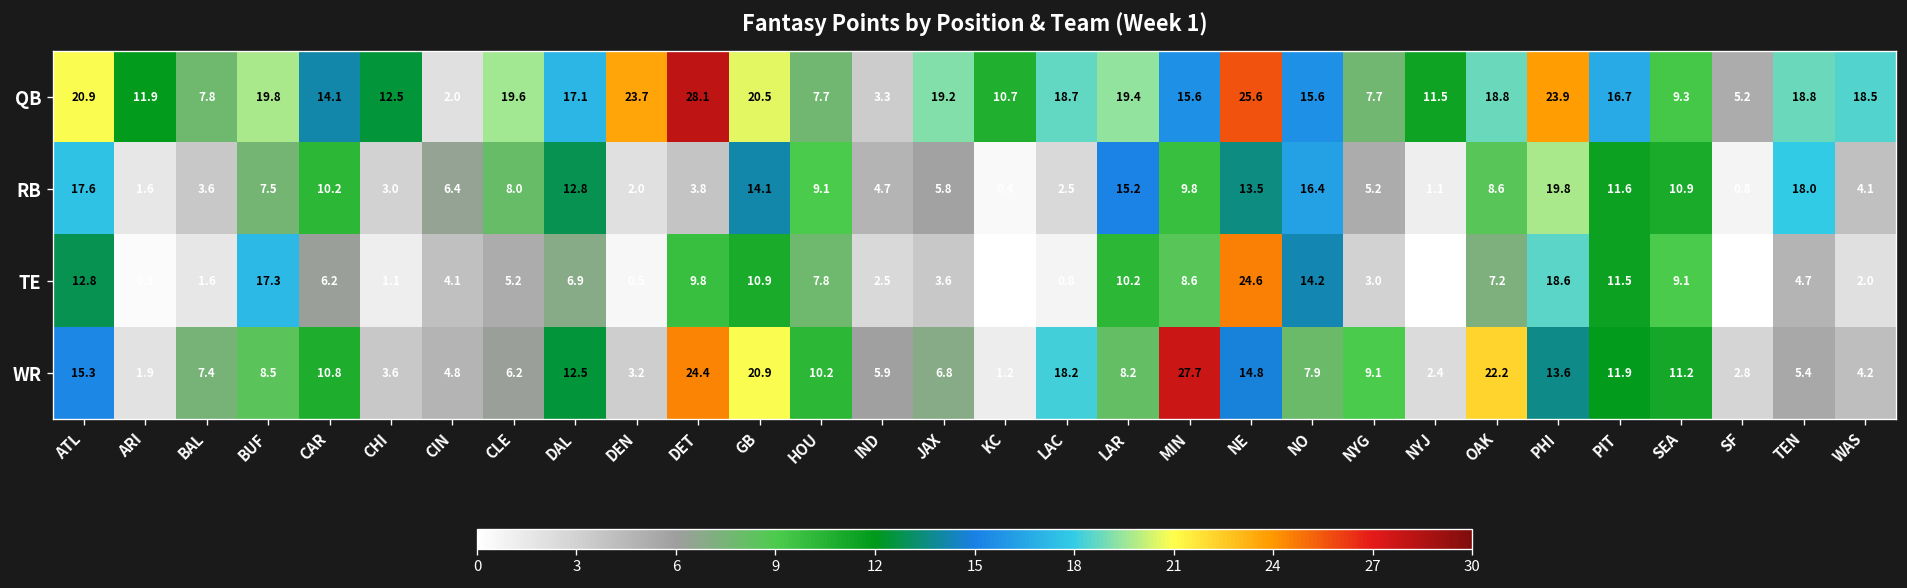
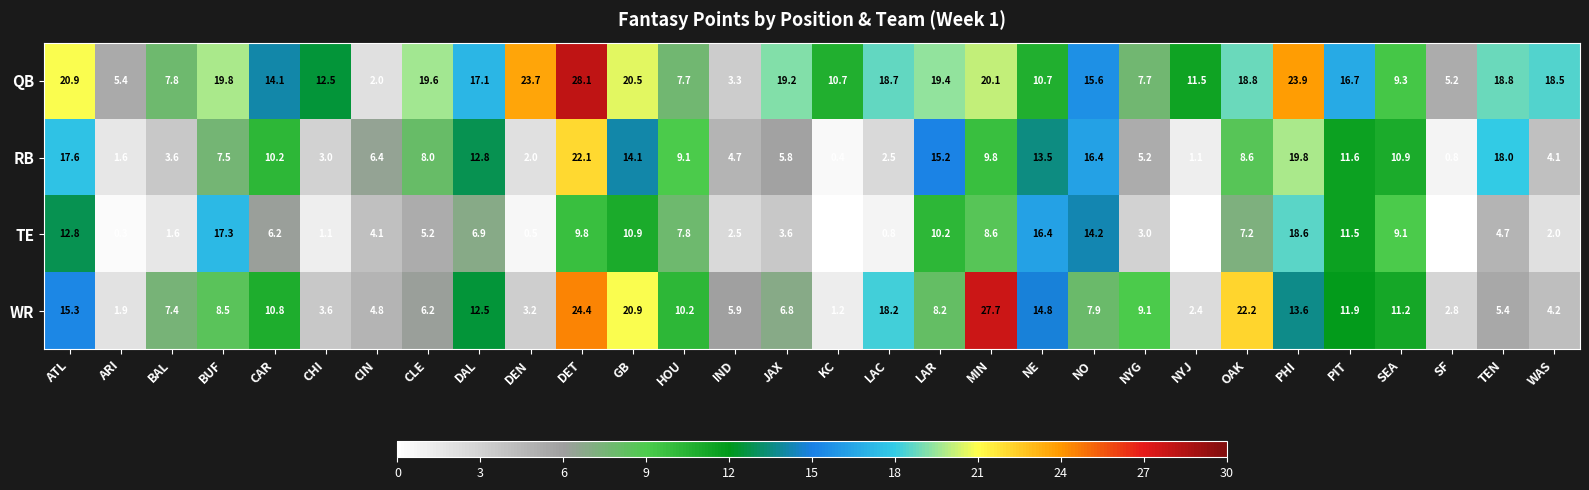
  {
    "QB": {
      "ATL": 20.9,
-     "ARI": 11.9,
+     "ARI": 5.4,
      "BAL": 7.8,
      "BUF": 19.8,
      "CAR": 14.1,
      "CHI": 12.5,
      "CLE": 19.6,
      "DAL": 17.1,
      "DEN": 23.7,
      "DET": 28.1,
      "GB": 20.5,
      "HOU": 7.7,
      "IND": 3.3,
      "JAX": 19.2,
      "KC": 10.7,
      "LAC": 18.7,
      "LAR": 19.4,
-     "MIN": 15.6,
-     "NE": 25.6,
+     "MIN": 20.1,
+     "NE": 10.7,
      "NO": 15.6,
      "NYG": 7.7,
      "NYJ": 11.5,
      "OAK": 18.8,
      "PHI": 23.9,
      "PIT": 16.7,
      "SEA": 9.3,
      "SF": 5.2,
      "TEN": 18.8,
      "WAS": 18.5
    },
    "RB": {
      "ATL": 17.6,
      "BAL": 3.6,
      "BUF": 7.5,
      "CAR": 10.2,
      "CIN": 6.4,
      "CLE": 8.0,
      "DAL": 12.8,
-     "DET": 3.8,
+     "DET": 22.1,
      "GB": 14.1,
      "HOU": 9.1,
      "IND": 4.7,
      "JAX": 5.8,
      "LAR": 15.2,
      "MIN": 9.8,
      "NE": 13.5,
      "NO": 16.4,
      "NYG": 5.2,
      "OAK": 8.6,
      "PHI": 19.8,
      "PIT": 11.6,
      "SEA": 10.9,
      "TEN": 18.0,
      "WAS": 4.1
    },
    "TE": {
      "ATL": 12.8,
      "BUF": 17.3,
      "CAR": 6.2,
      "CIN": 4.1,
      "CLE": 5.2,
      "DAL": 6.9,
      "DET": 9.8,
      "GB": 10.9,
      "HOU": 7.8,
      "JAX": 3.6,
      "LAR": 10.2,
      "MIN": 8.6,
-     "NE": 24.6,
+     "NE": 16.4,
      "NO": 14.2,
      "OAK": 7.2,
      "PHI": 18.6,
      "PIT": 11.5,
      "SEA": 9.1,
      "TEN": 4.7
    },
    "WR": {
      "ATL": 15.3,
      "BAL": 7.4,
      "BUF": 8.5,
      "CAR": 10.8,
      "CHI": 3.6,
      "CIN": 4.8,
      "CLE": 6.2,
      "DAL": 12.5,
      "DEN": 3.2,
      "DET": 24.4,
      "GB": 20.9,
      "HOU": 10.2,
      "IND": 5.9,
      "JAX": 6.8,
      "LAC": 18.2,
      "LAR": 8.2,
      "MIN": 27.7,
      "NE": 14.8,
      "NO": 7.9,
      "NYG": 9.1,
      "OAK": 22.2,
      "PHI": 13.6,
      "PIT": 11.9,
      "SEA": 11.2,
      "TEN": 5.4,
      "WAS": 4.2
    }
  }
